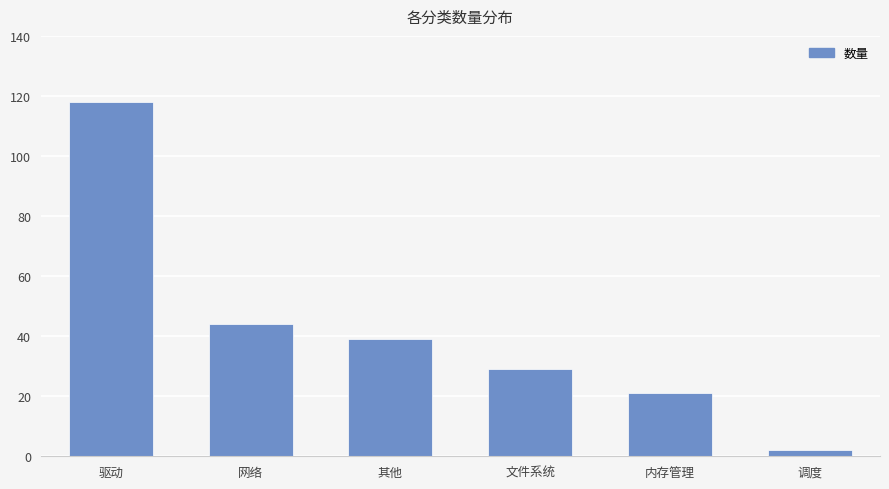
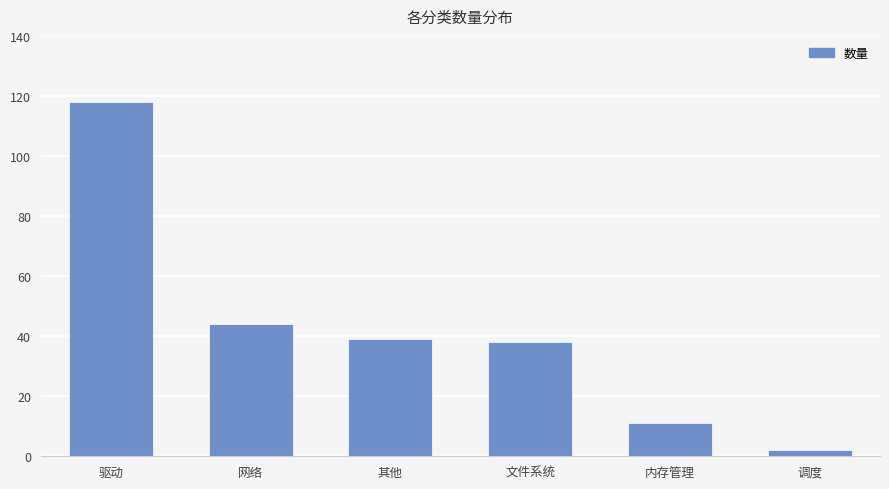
  {
    "驱动": 118,
    "网络": 44,
    "其他": 39,
-   "文件系统": 29,
-   "内存管理": 21,
+   "文件系统": 38,
+   "内存管理": 11,
    "调度": 2
  }
